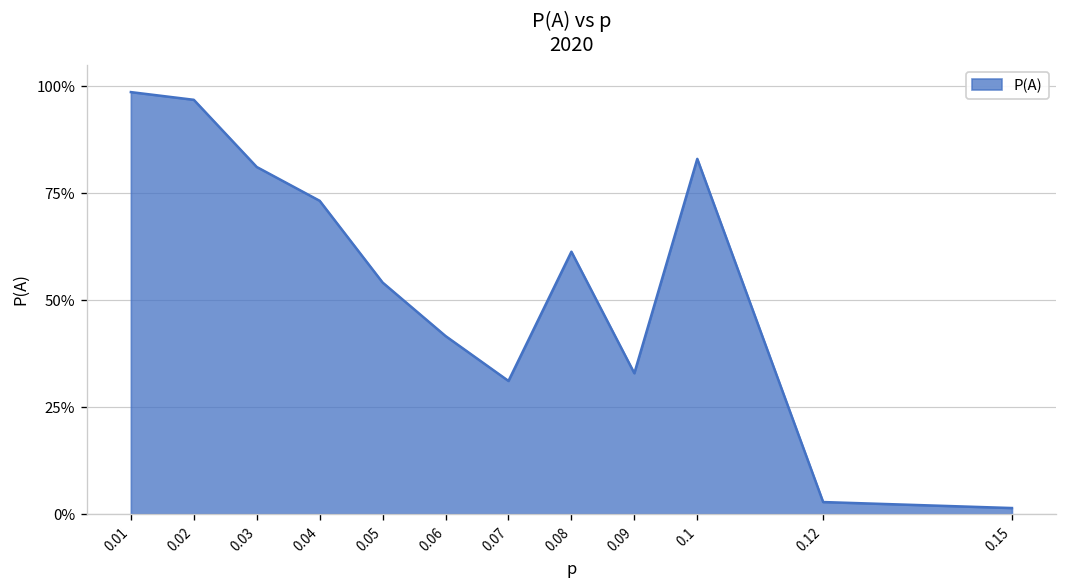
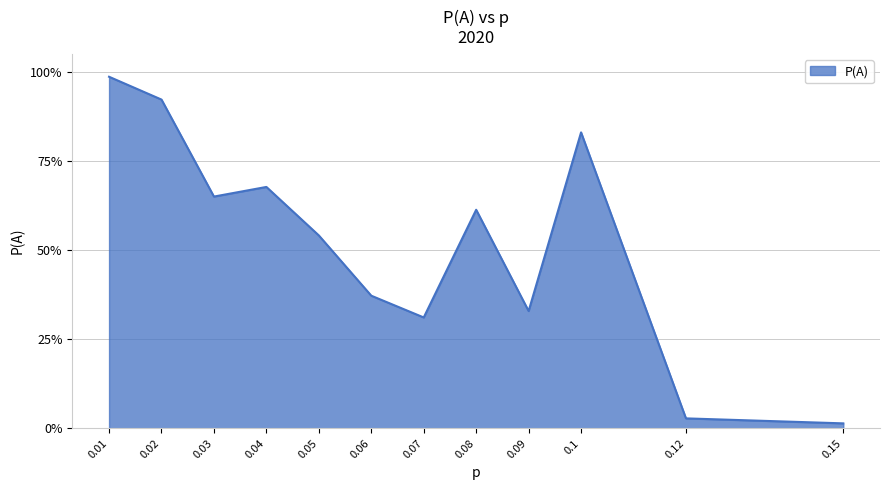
  {
    "0.01": "99%",
-   "0.02": "97%",
-   "0.03": "81%",
-   "0.04": "73%",
+   "0.02": "92%",
+   "0.03": "65%",
+   "0.04": "68%",
    "0.05": "54%",
-   "0.06": "42%",
+   "0.06": "37%",
    "0.07": "31%",
    "0.08": "61%",
    "0.09": "33%",
    "0.1": "83%",
    "0.12": "3%",
    "0.15": "1%"
  }
